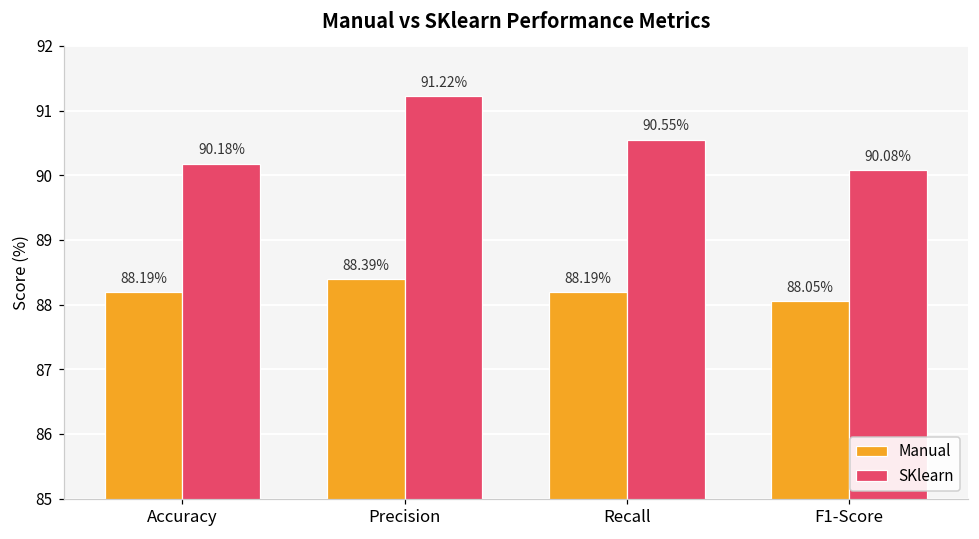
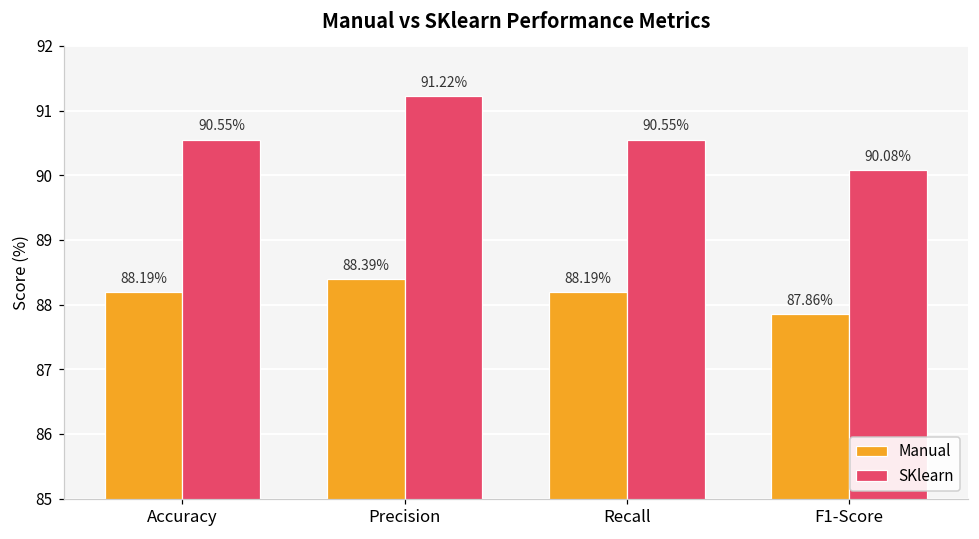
  {
    "Manual": {
      "Accuracy": "88.19%",
      "Precision": "88.39%",
      "Recall": "88.19%",
-     "F1-Score": "88.05%"
+     "F1-Score": "87.86%"
    },
    "SKlearn": {
-     "Accuracy": "90.18%",
+     "Accuracy": "90.55%",
      "Precision": "91.22%",
      "Recall": "90.55%",
      "F1-Score": "90.08%"
    }
  }
